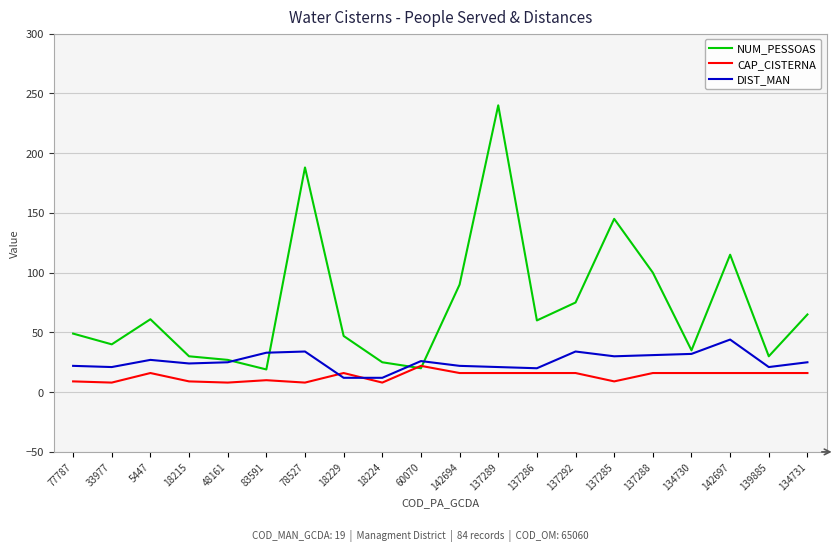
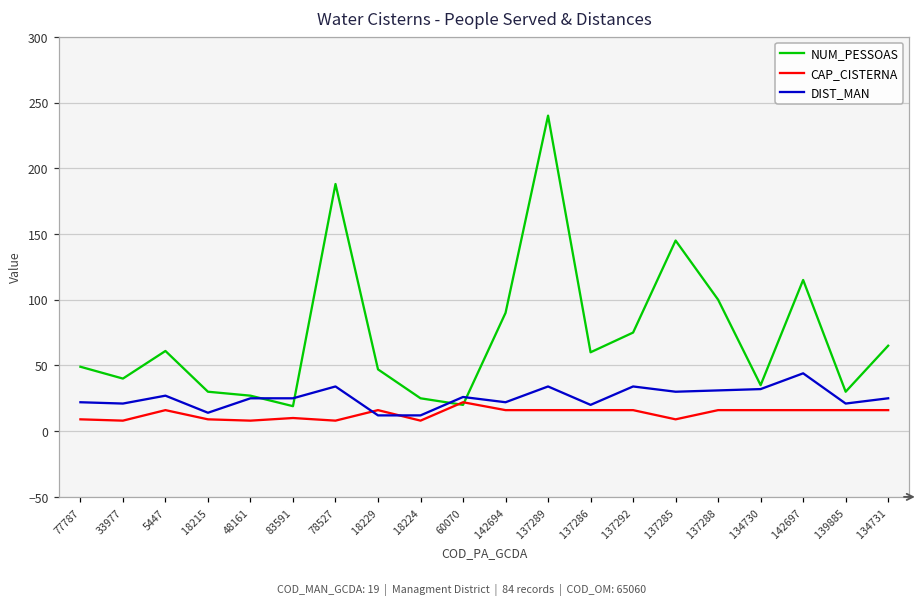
  {
    "NUM_PESSOAS": {
      "77787": 49,
      "33977": 40,
      "5447": 61,
      "18215": 30,
      "83591": 19,
      "78527": 188,
      "18229": 47,
      "18224": 25,
      "142694": 90,
      "137289": 240,
      "137286": 60,
      "137292": 75,
      "137285": 145,
      "137288": 100,
      "134730": 35,
      "142697": 115,
      "139885": 30,
      "134731": 65
    },
    "CAP_CISTERNA": {
      "77787": 9,
      "33977": 8,
      "5447": 16,
      "18215": 9,
      "48161": 8,
      "83591": 10,
      "78527": 8,
      "18229": 16,
      "18224": 8,
      "142694": 16,
      "137289": 16,
      "137286": 16,
      "137292": 16,
      "137285": 9,
      "137288": 16,
      "134730": 16,
      "142697": 16,
      "139885": 16,
      "134731": 16
    },
    "DIST_MAN": {
      "77787": 22,
      "33977": 21,
      "5447": 27,
-     "18215": 24,
-     "83591": 33,
+     "18215": 14,
+     "83591": 25,
      "78527": 34,
      "18229": 12,
      "18224": 12,
      "60070": 26,
      "142694": 22,
-     "137289": 21,
+     "137289": 34,
      "137286": 20,
      "137292": 34,
      "137285": 30,
      "137288": 31,
      "134730": 32,
      "142697": 44,
      "139885": 21,
      "134731": 25
    }
  }
